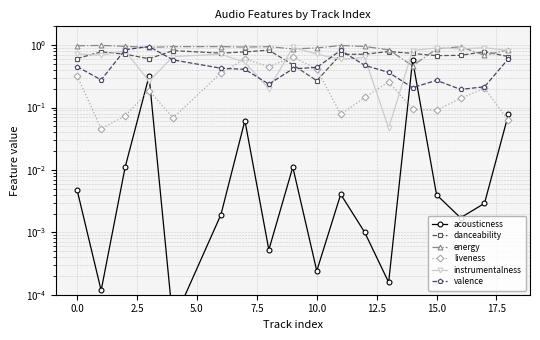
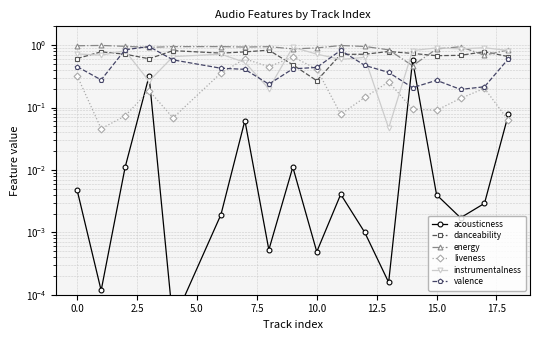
  {
    "acousticness": {
      "0.0": 0.005,
-     "10.0": 0.00024,
+     "10.0": 0.0005,
      "15.0": 0.004
    }
  }
